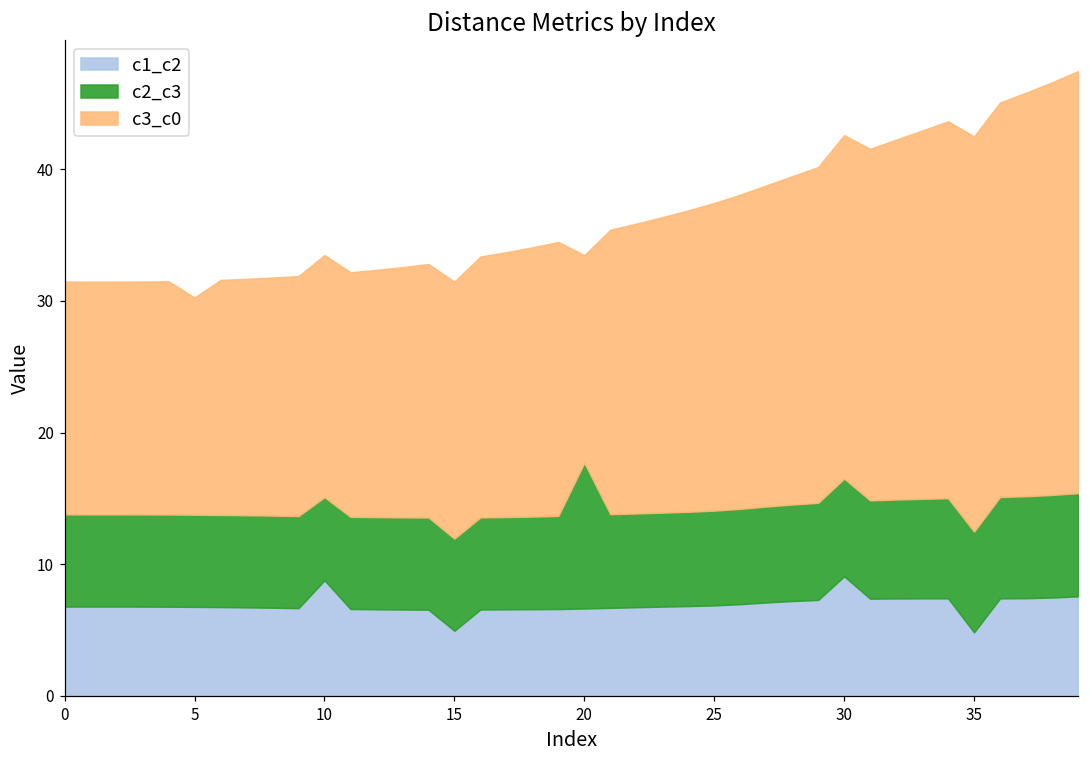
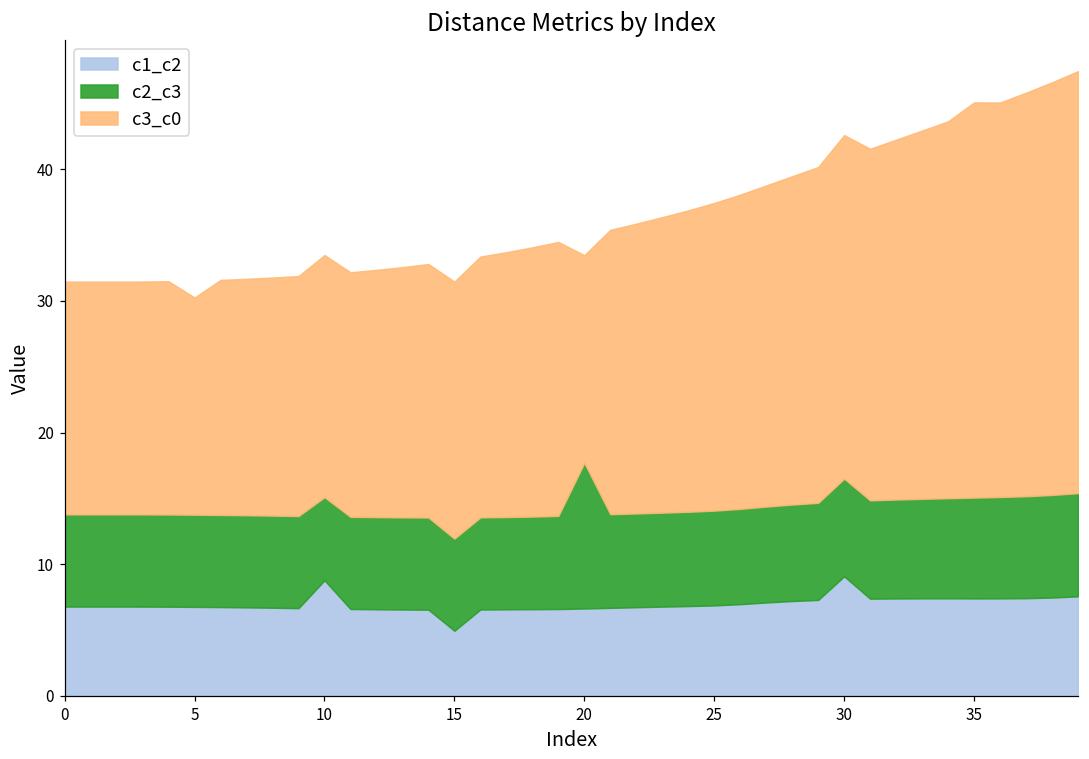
  {
    "c1_c2": {
      "0": 6.8,
      "5": 6.8,
      "10": 8.8,
      "15": 5.0,
      "20": 6.6,
      "25": 6.9,
      "30": 9.1,
-     "35": 4.8
+     "35": 7.4
    },
    "c2_c3": {
      "0": 7.0,
      "5": 7.0,
      "10": 6.3,
      "15": 7.0,
      "20": 11.1,
      "25": 7.2,
      "30": 7.4,
      "35": 7.6
    },
    "c3_c0": {
      "0": 17.7,
      "5": 16.5,
      "10": 18.4,
      "15": 19.5,
      "20": 15.8,
      "25": 23.3,
      "30": 26.1,
      "35": 30.0
    }
  }
